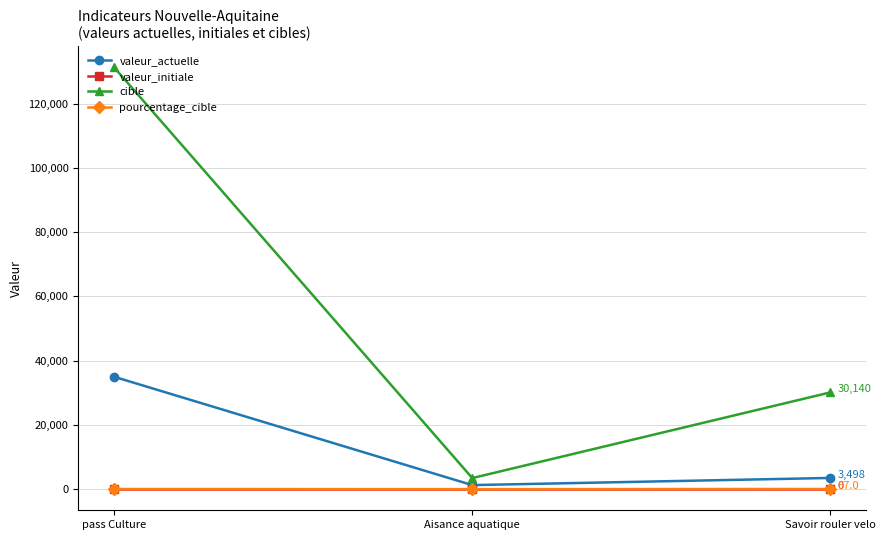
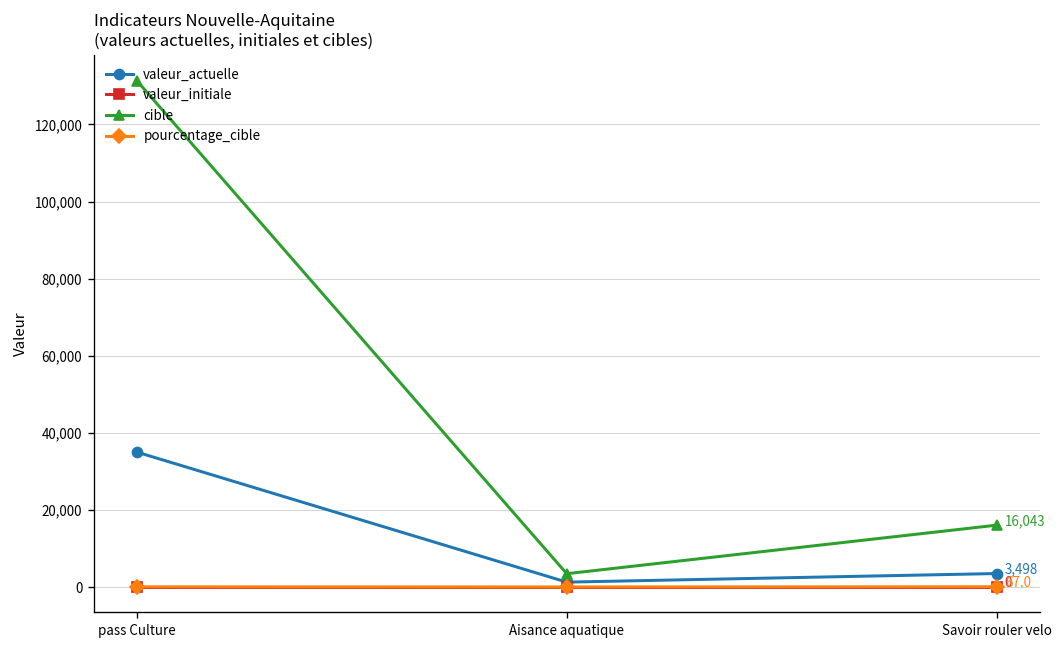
  {
    "valeur_actuelle": {
      "Savoir rouler velo": "3,498"
    },
    "pourcentage_cible": {
      "pass Culture": "0",
      "Aisance aquatique": "0"
    },
    "cible": {
-     "Savoir rouler velo": "30,140"
+     "Savoir rouler velo": "16,043"
    }
  }
